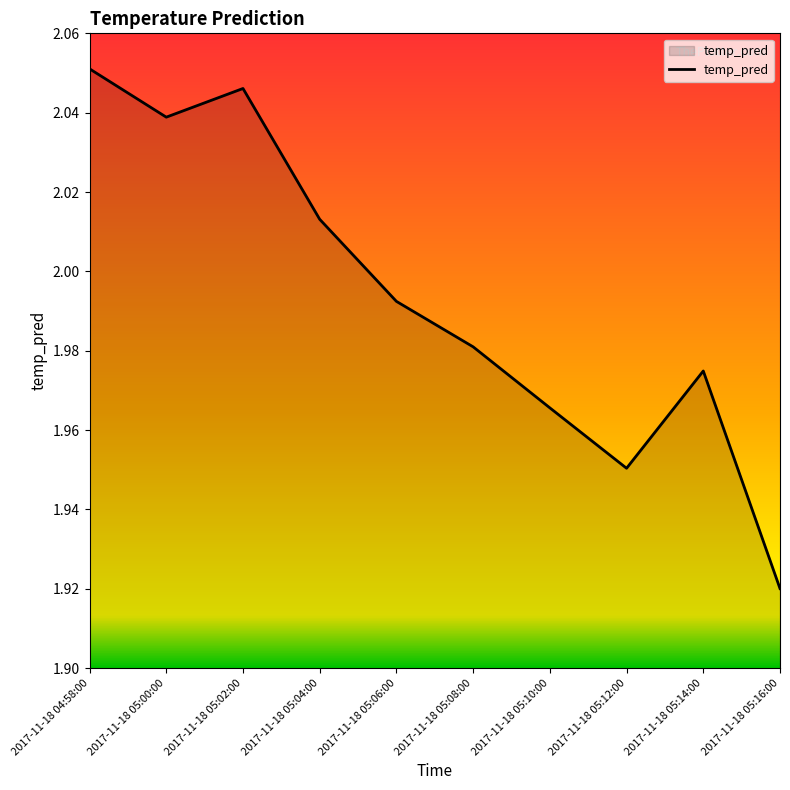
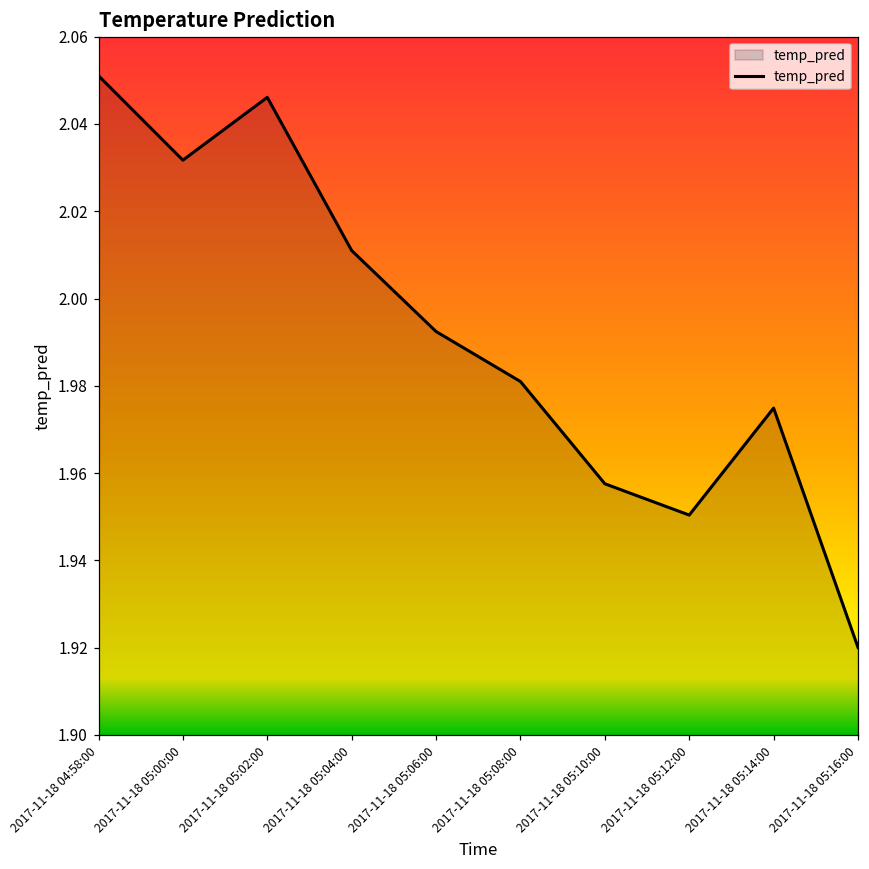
  {
    "2017-11-18 04:58:00": 2.051,
-   "2017-11-18 05:00:00": 2.039,
+   "2017-11-18 05:00:00": 2.032,
    "2017-11-18 05:02:00": 2.046,
-   "2017-11-18 05:04:00": 2.013,
+   "2017-11-18 05:04:00": 2.011,
    "2017-11-18 05:06:00": 1.992,
    "2017-11-18 05:08:00": 1.981,
-   "2017-11-18 05:10:00": 1.966,
+   "2017-11-18 05:10:00": 1.958,
    "2017-11-18 05:12:00": 1.950,
    "2017-11-18 05:14:00": 1.975,
    "2017-11-18 05:16:00": 1.920
  }
